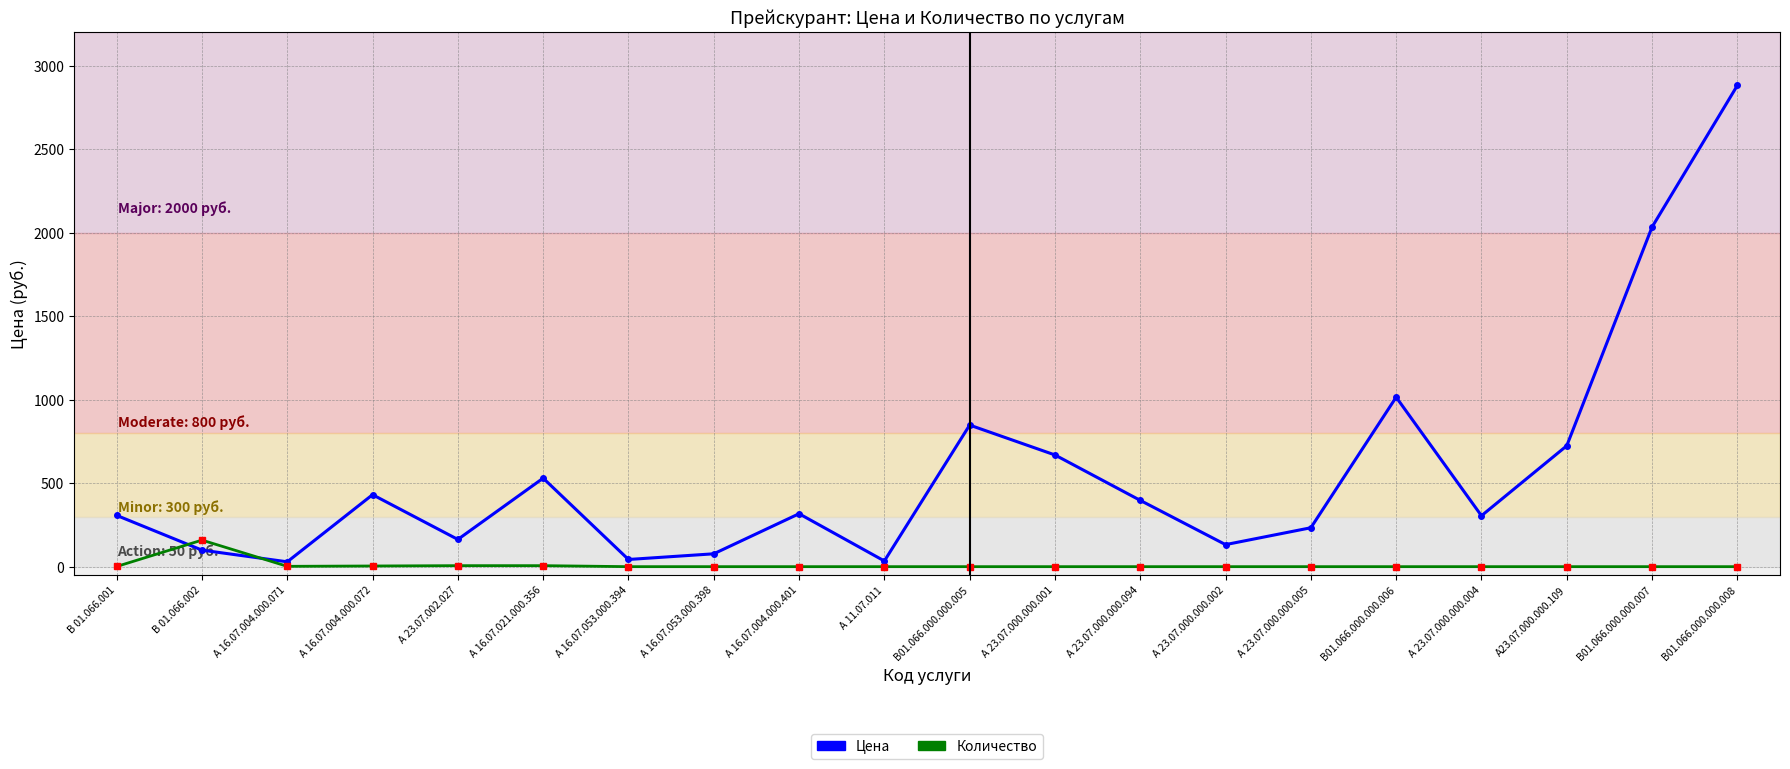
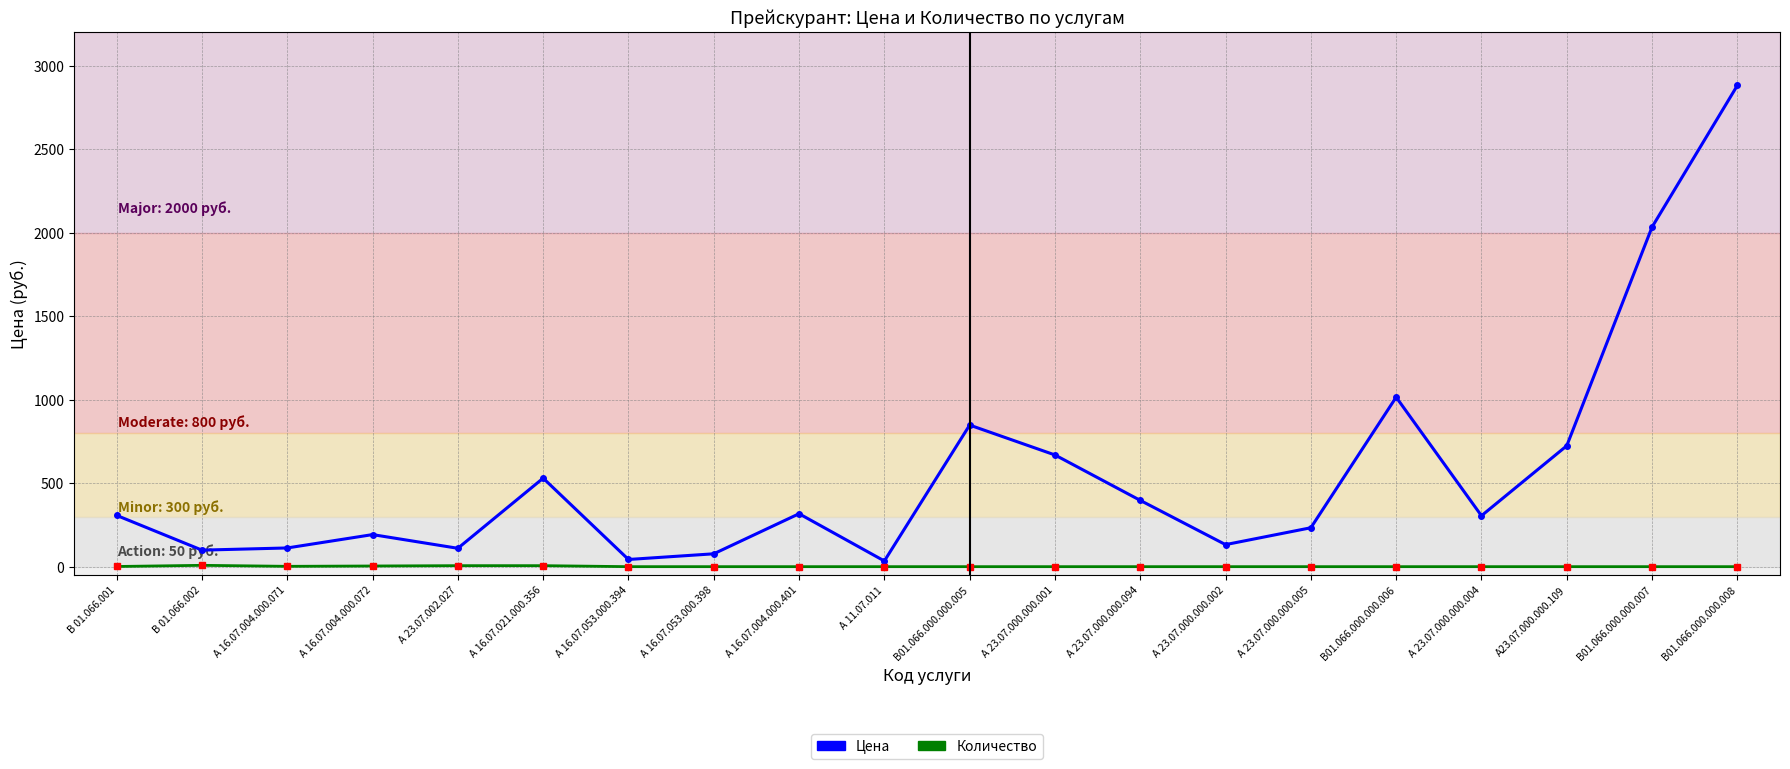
  {
    "Цена": {
-     "А 16.07.004.000.071": 30,
-     "А 16.07.004.000.072": 430,
-     "А 23.07.002.027": 160,
+     "А 16.07.004.000.071": 110,
+     "А 16.07.004.000.072": 190,
+     "А 23.07.002.027": 110,
      "А 16.07.021.000.356": 530,
      "А 16.07.053.000.394": 40,
      "А 16.07.053.000.398": 80,
      "А 16.07.004.000.401": 320,
      "А 11.07.011": 30,
      "В01.066.000.000.005": 850,
      "А 23.07.000.000.001": 670,
      "А 23.07.000.000.094": 400,
      "А 23.07.000.000.002": 130,
      "А 23.07.000.000.005": 230,
      "В01.066.000.000.006": 1020,
      "А 23.07.000.000.004": 310,
      "А23.07.000.000.109": 720,
      "В01.066.000.000.007": 2030,
      "В01.066.000.000.008": 2880
    },
    "Количество": {
      "В 01.066.001": 0,
-     "В 01.066.002": 160,
+     "В 01.066.002": 10,
      "А 16.07.004.000.071": 0,
      "А 16.07.004.000.072": 0,
      "А 23.07.002.027": 10,
      "А 16.07.021.000.356": 10,
      "А 16.07.053.000.394": 0,
      "А 16.07.053.000.398": 0,
      "А 16.07.004.000.401": 0,
      "А 11.07.011": 0,
      "В01.066.000.000.005": 0,
      "А 23.07.000.000.001": 0,
      "А 23.07.000.000.094": 0,
      "А 23.07.000.000.002": 0,
      "А 23.07.000.000.005": 0,
      "В01.066.000.000.006": 0,
      "А 23.07.000.000.004": 0,
      "А23.07.000.000.109": 0,
      "В01.066.000.000.007": 0,
      "В01.066.000.000.008": 0
    }
  }
